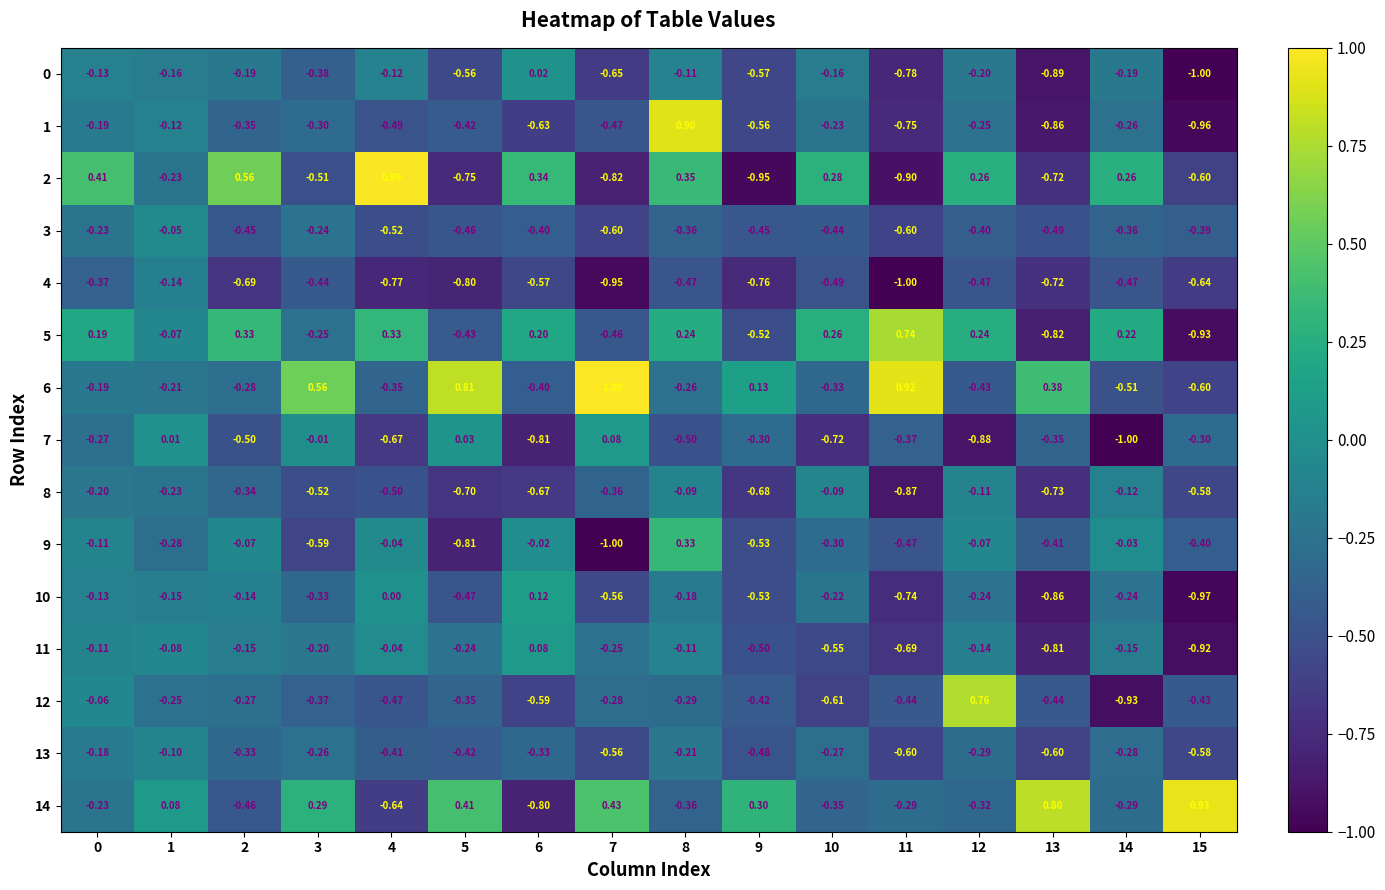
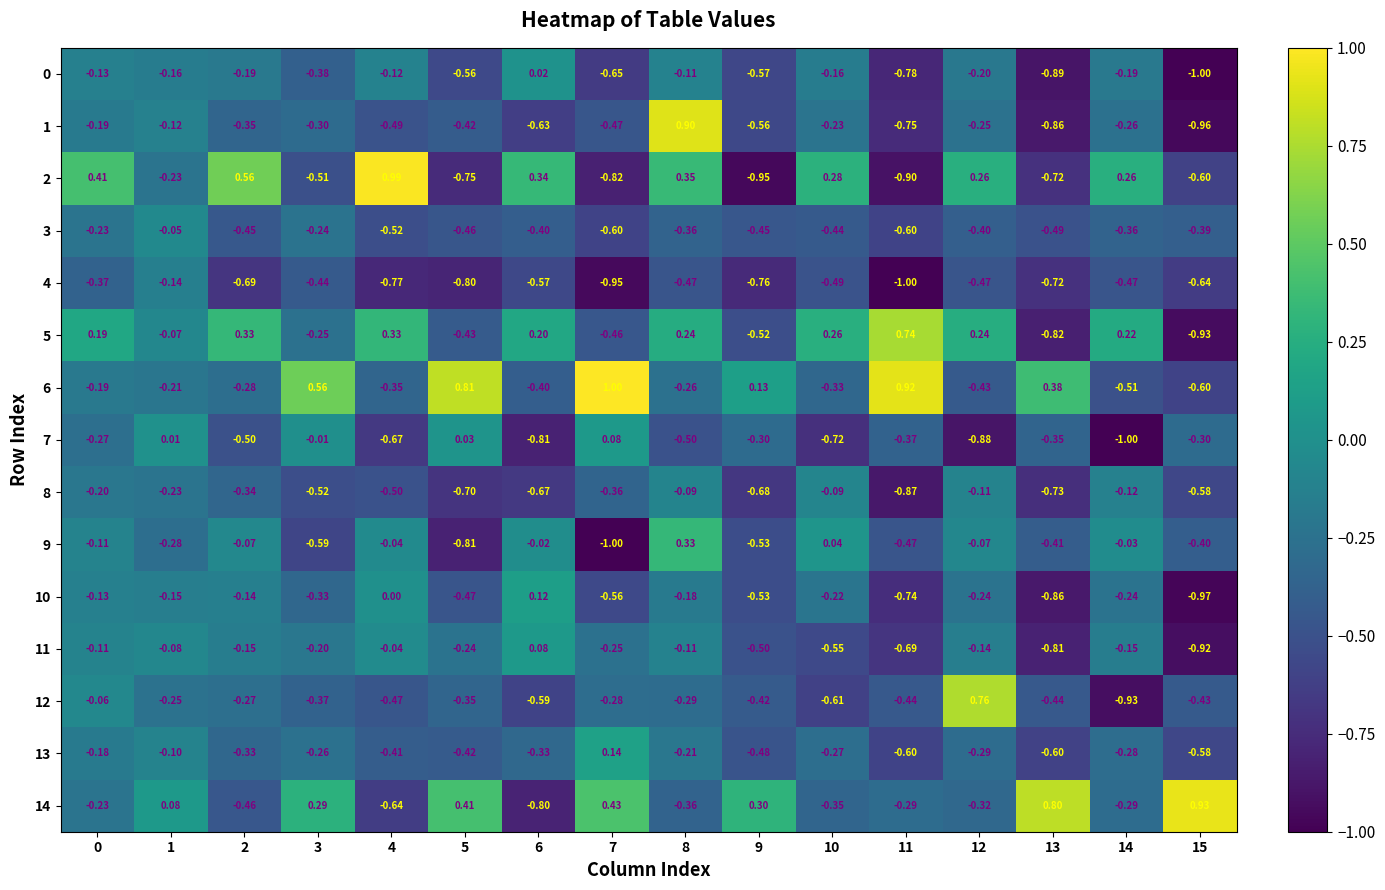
  {
    "9": {
      "0": -0.11,
      "1": -0.28,
      "2": -0.07,
      "3": -0.59,
      "4": -0.04,
      "5": -0.81,
      "6": -0.02,
      "7": -1.00,
      "8": 0.33,
      "9": -0.53,
-     "10": -0.30,
+     "10": 0.04,
      "11": -0.47,
      "12": -0.07,
      "13": -0.41,
      "14": -0.03,
      "15": -0.40
    },
    "13": {
      "0": -0.18,
      "1": -0.10,
      "2": -0.33,
      "3": -0.26,
      "4": -0.41,
      "5": -0.42,
      "6": -0.33,
-     "7": -0.56,
+     "7": 0.14,
      "8": -0.21,
      "9": -0.48,
      "10": -0.27,
      "11": -0.60,
      "12": -0.29,
      "13": -0.60,
      "14": -0.28,
      "15": -0.58
    }
  }
